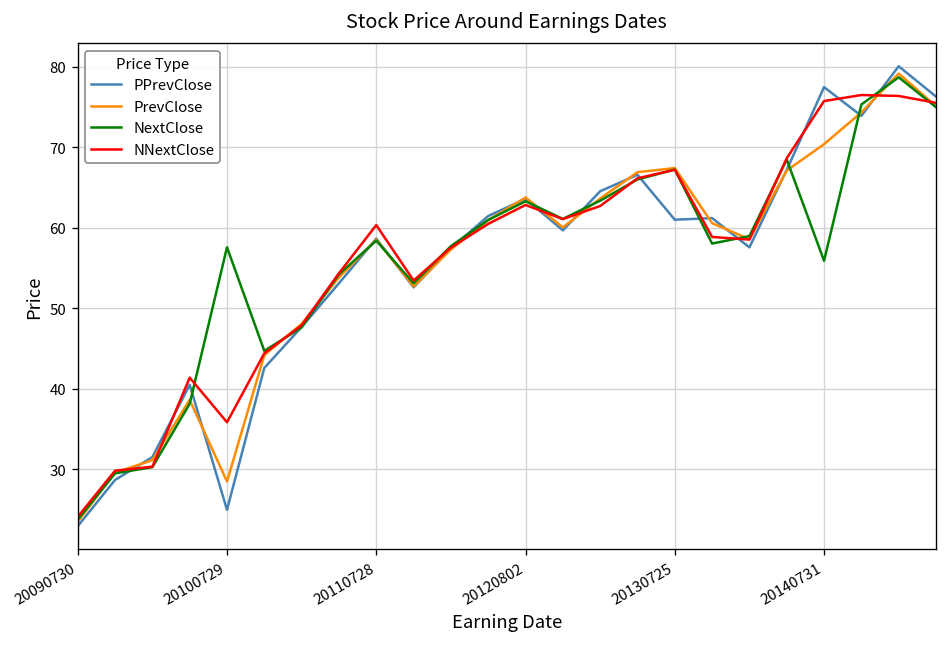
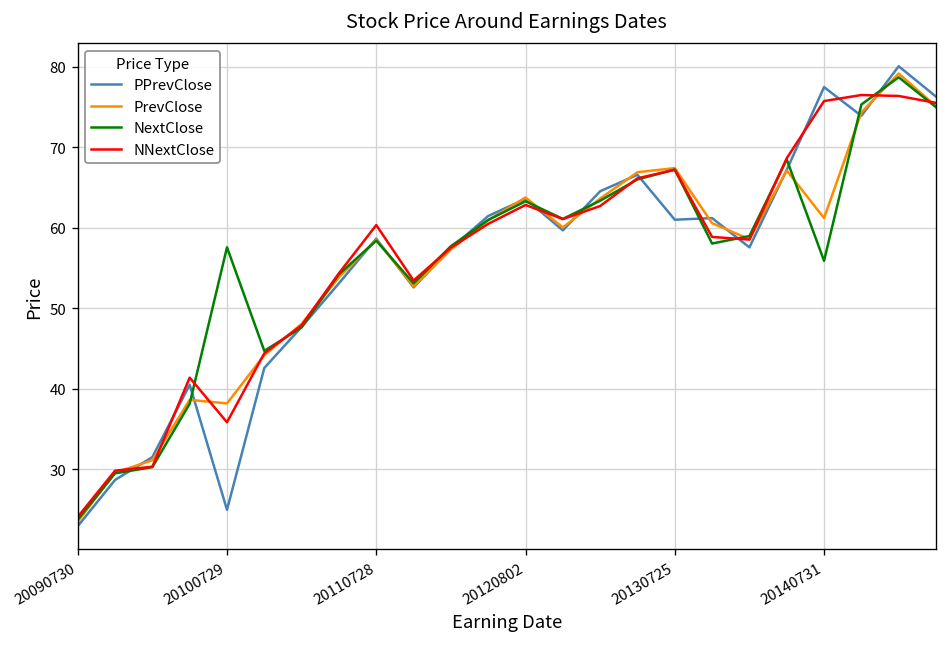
  {
    "PPrevClose": {
      "20090730": 23,
      "20100729": 25,
      "20130725": 61,
      "20140731": 77
    },
    "PrevClose": {
-     "20100729": 29,
-     "20140731": 70
+     "20100729": 38,
+     "20140731": 61
    },
    "NextClose": {
      "20100729": 58,
      "20140731": 56
    },
    "NNextClose": {
      "20100729": 36,
      "20110728": 60,
      "20120802": 63,
      "20140731": 76
    }
  }
